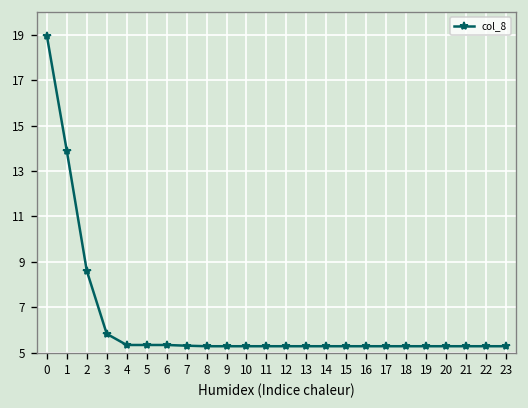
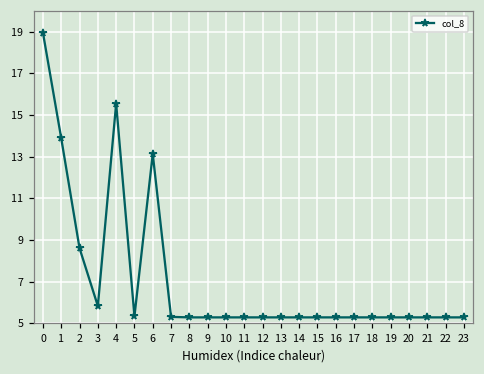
  {
    "0": 19.0,
    "1": 13.9,
    "2": 8.6,
    "3": 5.8,
-   "4": 5.3,
+   "4": 15.5,
    "5": 5.3,
-   "6": 5.3,
+   "6": 13.1,
    "7": 5.3,
    "8": 5.3,
    "9": 5.3,
    "10": 5.3,
    "11": 5.3,
    "12": 5.3,
    "13": 5.3,
    "14": 5.3,
    "15": 5.3,
    "16": 5.3,
    "17": 5.3,
    "18": 5.3,
    "19": 5.3,
    "20": 5.3,
    "21": 5.3,
    "22": 5.3,
    "23": 5.3
  }
